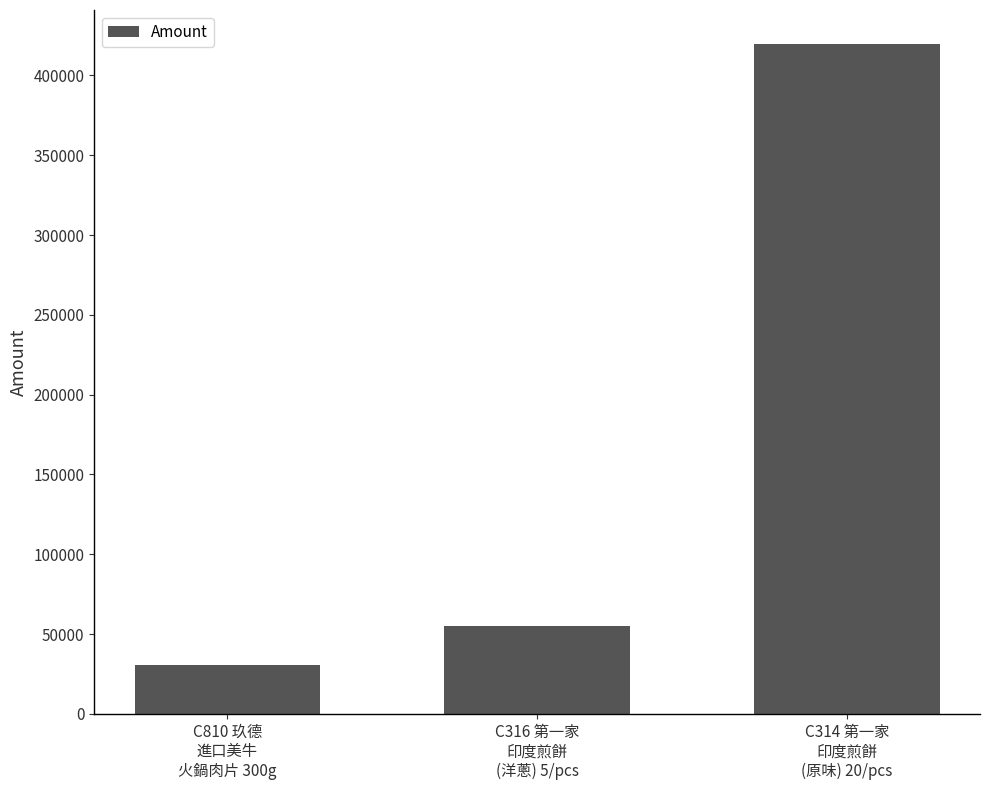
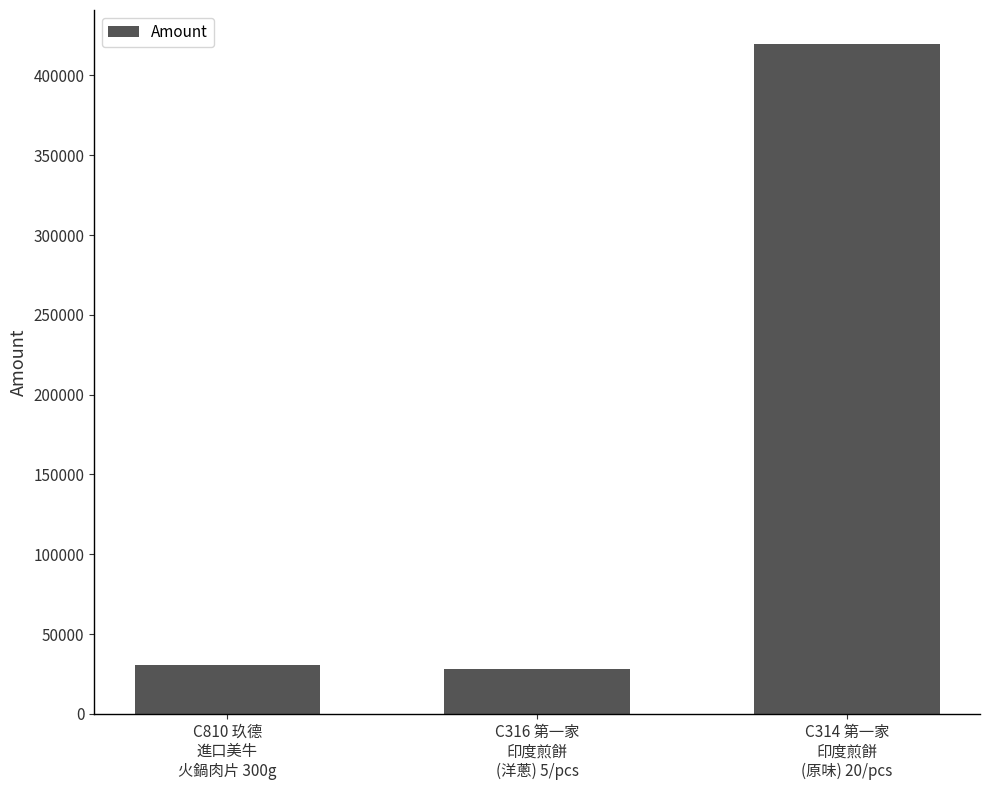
  {
    "C810 玖德 進口美牛 火鍋肉片 300g": 30000,
-   "C316 第一家 印度煎餅 (洋蔥) 5/pcs": 55000,
+   "C316 第一家 印度煎餅 (洋蔥) 5/pcs": 28000,
    "C314 第一家 印度煎餅 (原味) 20/pcs": 420000
  }
